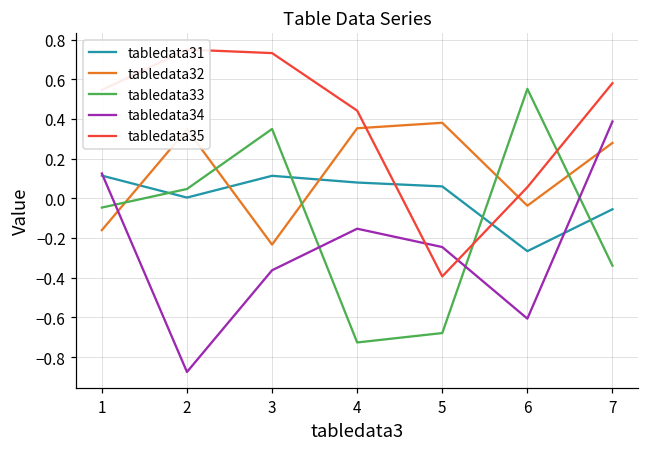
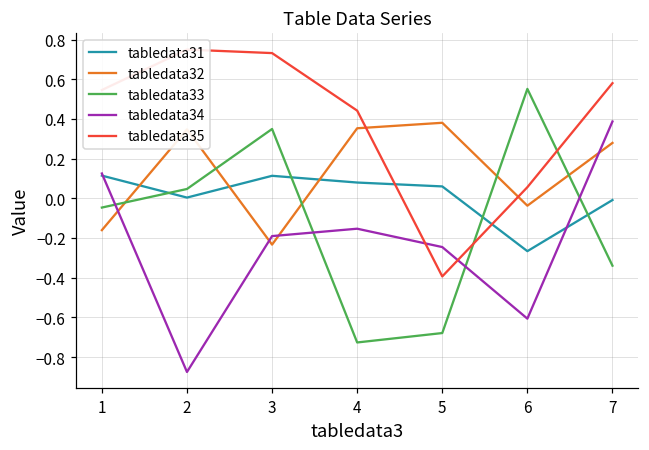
  {
    "tabledata31": {
      "2": 0.00,
      "3": 0.11,
      "4": 0.08,
      "5": 0.06,
      "6": -0.27,
-     "7": -0.06
+     "7": -0.01
    },
    "tabledata33": {
      "1": -0.05,
      "2": 0.05,
      "3": 0.35,
      "4": -0.73,
      "5": -0.68,
      "6": 0.55,
      "7": -0.34
    },
    "tabledata34": {
      "2": -0.88,
-     "3": -0.36,
+     "3": -0.19,
      "4": -0.15,
      "5": -0.25,
      "6": -0.61,
      "7": 0.39
    }
  }
